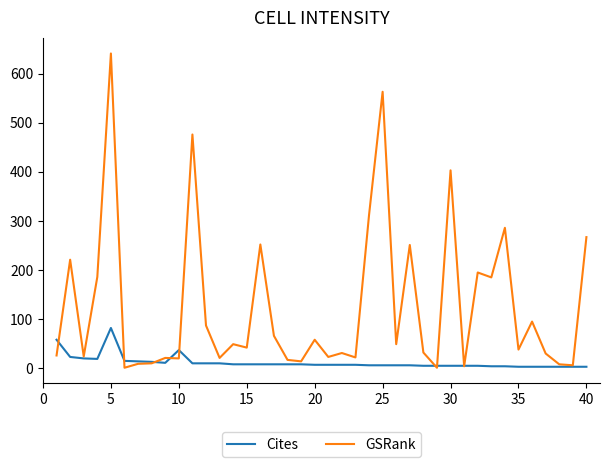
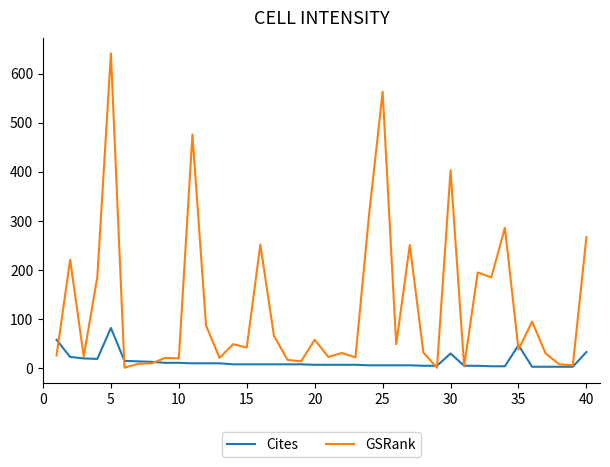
  {
    "Cites": {
      "5": 80,
-     "10": 40,
+     "10": 10,
      "15": 10,
      "20": 10,
      "25": 10,
-     "30": 10,
-     "35": 0,
-     "40": 0
+     "30": 30,
+     "35": 50,
+     "40": 30
    },
    "GSRank": {
      "5": 640,
      "10": 20,
      "15": 40,
      "20": 60,
      "25": 560,
      "30": 400,
      "35": 40,
      "40": 270
    }
  }
